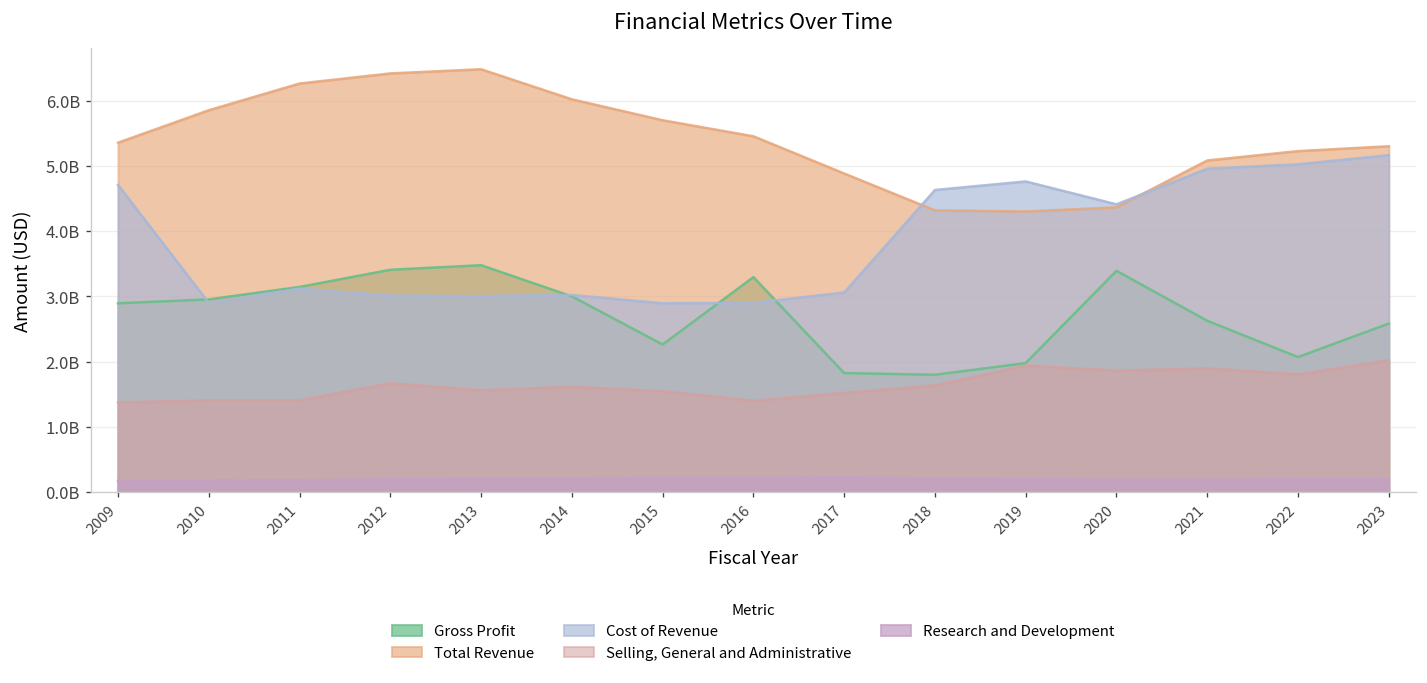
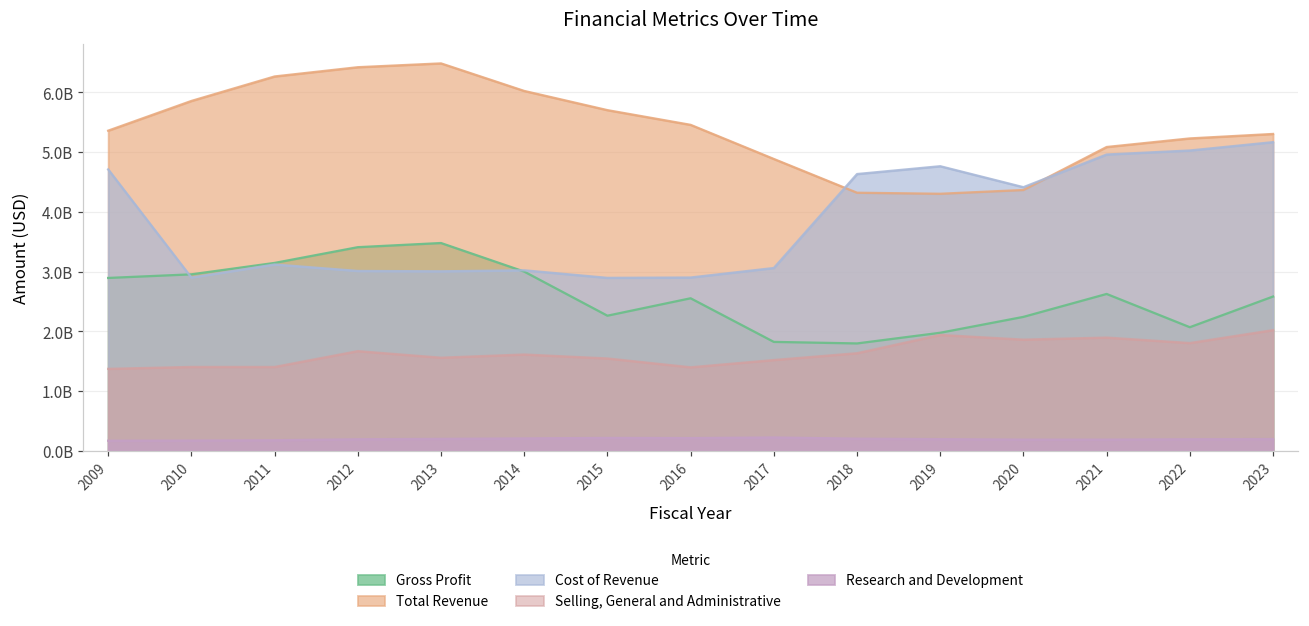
  {
    "Gross Profit": {
      "2009": 2900000000,
      "2010": 3000000000,
      "2012": 3400000000,
      "2013": 3500000000,
      "2015": 2300000000,
-     "2016": 3300000000,
+     "2016": 2600000000,
      "2017": 1800000000,
      "2018": 1800000000,
-     "2020": 3400000000,
+     "2020": 2200000000,
      "2021": 2600000000,
      "2022": 2100000000,
      "2023": 2600000000
    }
  }
